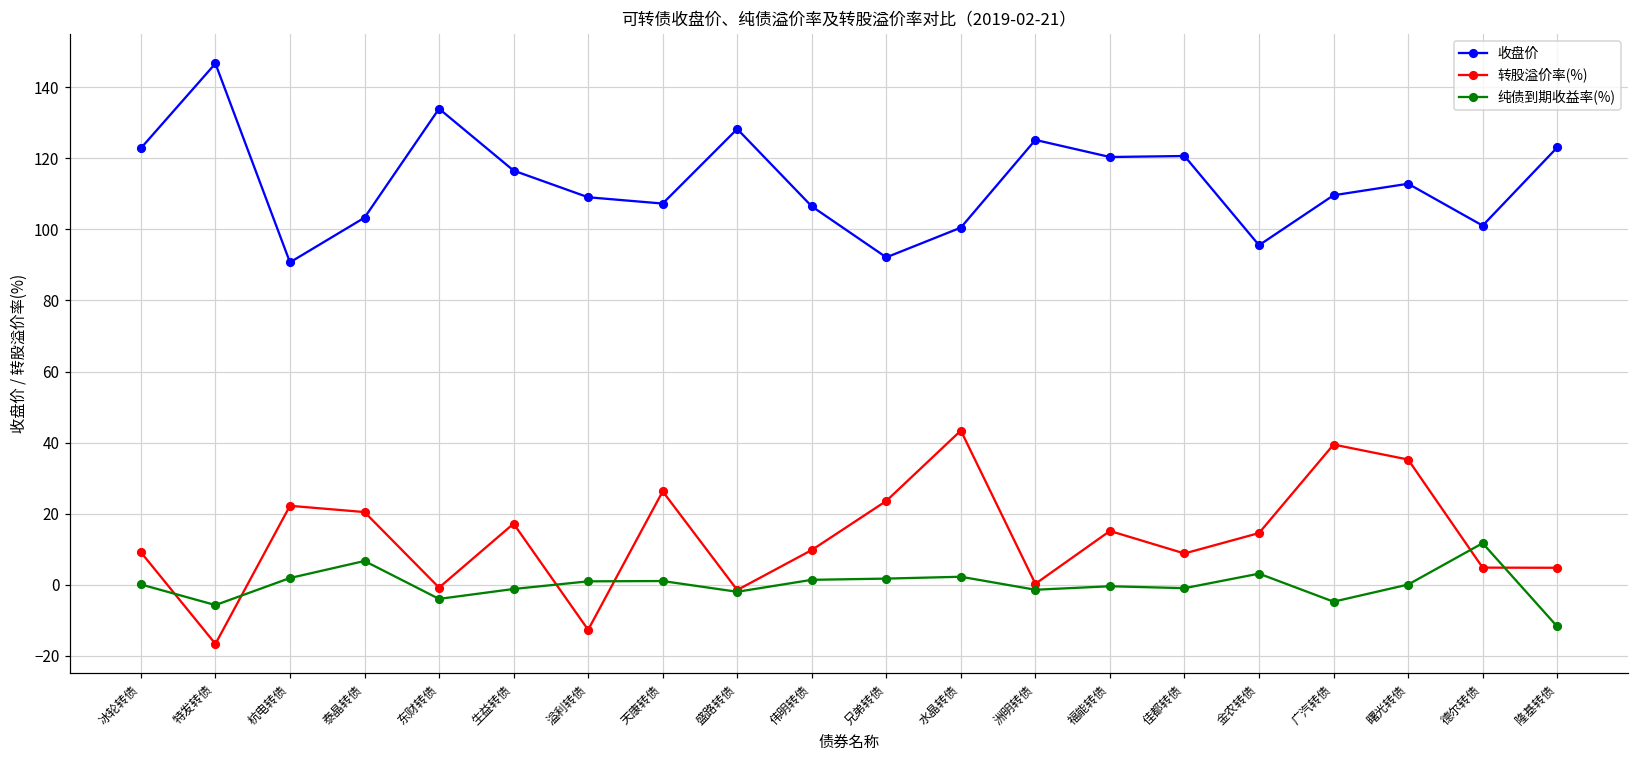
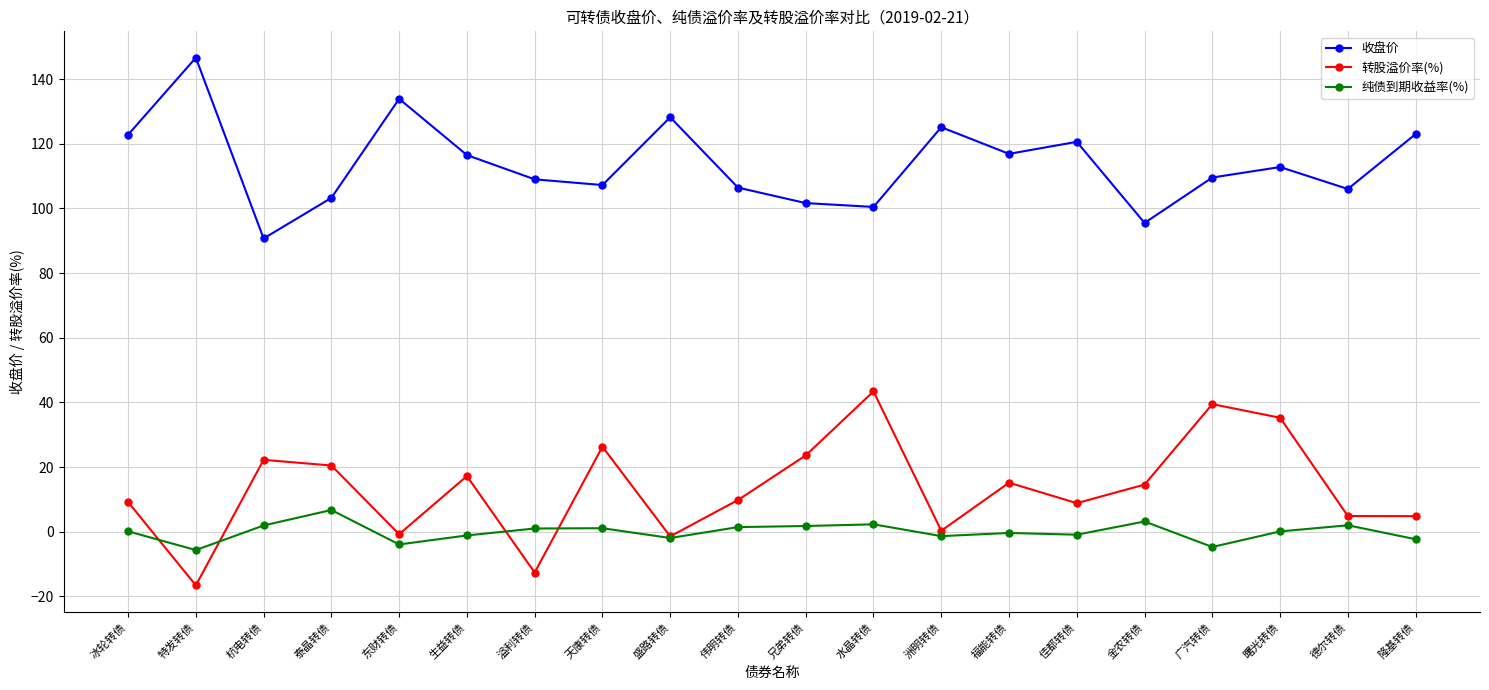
  {
    "收盘价": {
      "冰轮转债": 123,
      "特发转债": 147,
      "杭电转债": 91,
      "泰晶转债": 103,
      "东财转债": 134,
      "生益转债": 117,
      "溢利转债": 109,
      "天康转债": 107,
      "盛路转债": 128,
      "伟明转债": 106,
-     "兄弟转债": 92,
+     "兄弟转债": 102,
      "水晶转债": 100,
      "洲明转债": 125,
-     "福能转债": 120,
+     "福能转债": 117,
      "佳都转债": 121,
      "金农转债": 96,
      "广汽转债": 110,
      "曙光转债": 113,
-     "德尔转债": 101,
+     "德尔转债": 106,
      "隆基转债": 123
    },
    "转股溢价率(%)": {
      "冰轮转债": 9,
      "特发转债": -17,
      "杭电转债": 22,
      "泰晶转债": 20,
      "东财转债": -1,
      "生益转债": 17,
      "溢利转债": -13,
      "天康转债": 26,
      "伟明转债": 10,
      "兄弟转债": 24,
      "水晶转债": 43,
      "洲明转债": 0,
      "福能转债": 15,
      "佳都转债": 9,
      "金农转债": 15,
      "广汽转债": 39,
      "曙光转债": 35,
      "德尔转债": 5,
      "隆基转债": 5
    },
    "纯债到期收益率(%)": {
      "冰轮转债": 0,
      "特发转债": -6,
      "杭电转债": 2,
      "泰晶转债": 7,
      "东财转债": -4,
      "生益转债": -1,
      "溢利转债": 1,
      "天康转债": 1,
      "伟明转债": 1,
      "兄弟转债": 2,
      "水晶转债": 2,
      "洲明转债": -1,
      "福能转债": 0,
      "佳都转债": -1,
      "金农转债": 3,
      "广汽转债": -5,
      "曙光转债": 0,
-     "德尔转债": 12,
-     "隆基转债": -12
+     "德尔转债": 2,
+     "隆基转债": -2
    }
  }
